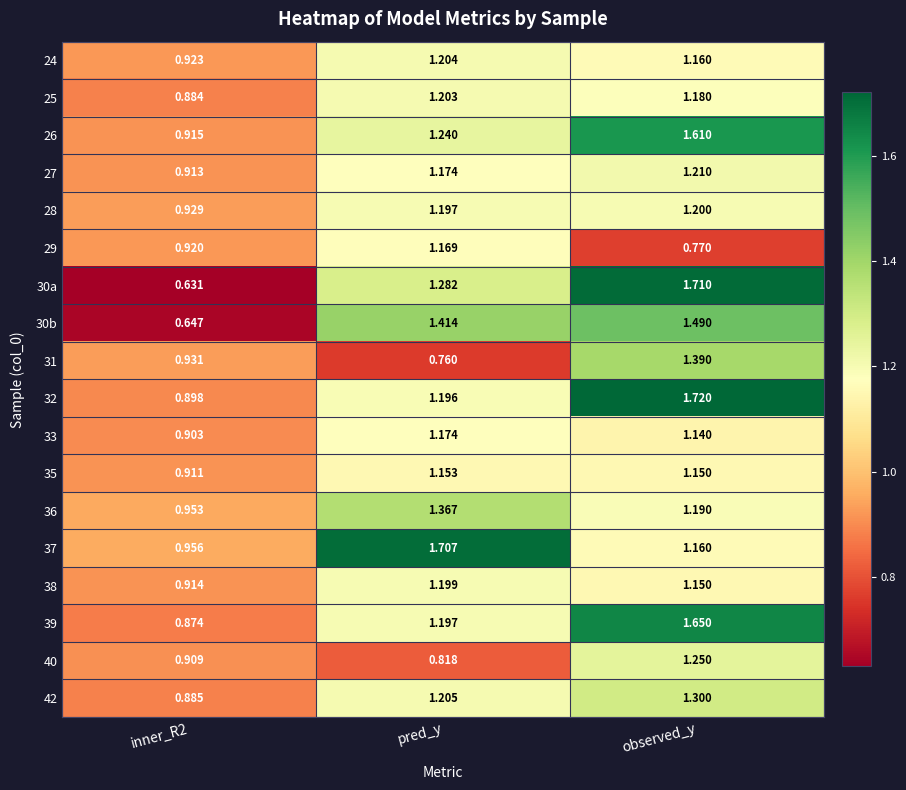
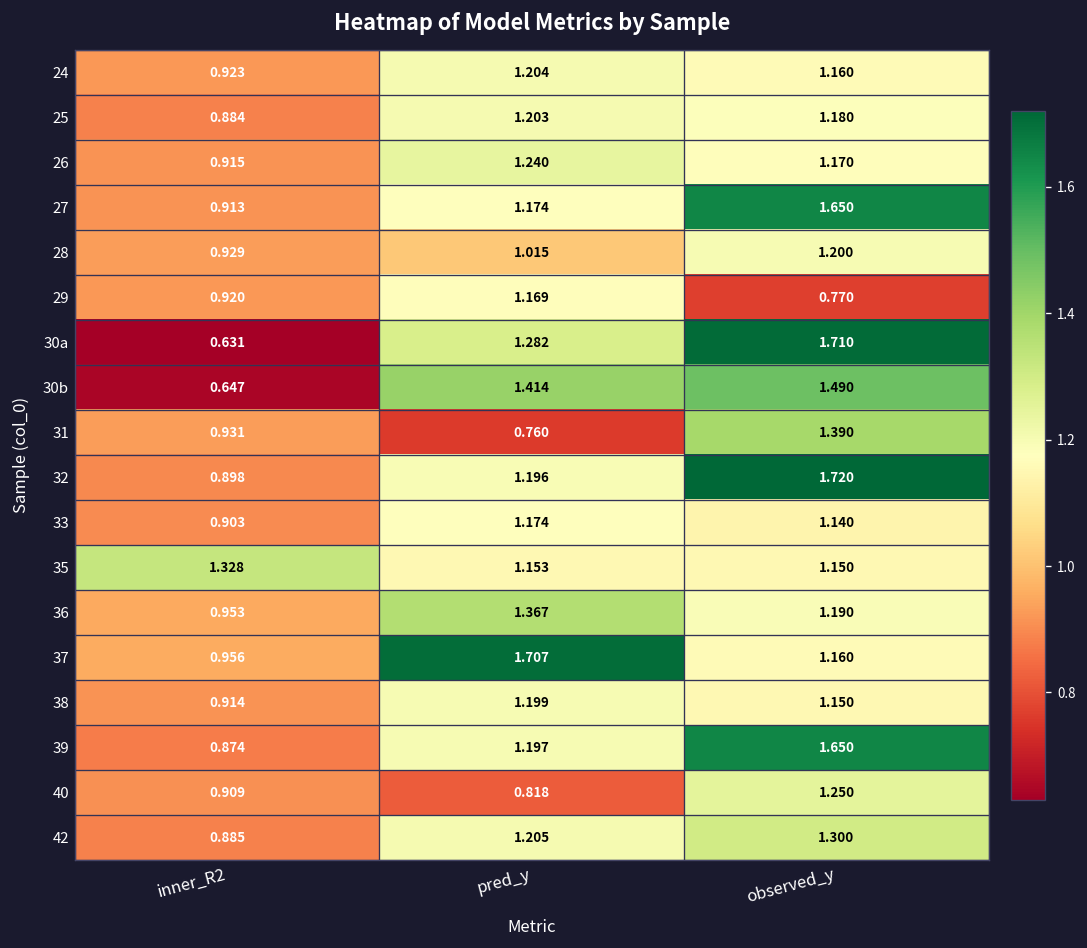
  {
    "24": {
      "inner_R2": 0.923,
      "pred_y": 1.204,
      "observed_y": 1.160
    },
    "25": {
      "inner_R2": 0.884,
      "pred_y": 1.203,
      "observed_y": 1.180
    },
    "26": {
      "inner_R2": 0.915,
      "pred_y": 1.240,
-     "observed_y": 1.610
+     "observed_y": 1.170
    },
    "27": {
      "inner_R2": 0.913,
      "pred_y": 1.174,
-     "observed_y": 1.210
+     "observed_y": 1.650
    },
    "28": {
      "inner_R2": 0.929,
-     "pred_y": 1.197,
+     "pred_y": 1.015,
      "observed_y": 1.200
    },
    "29": {
      "inner_R2": 0.920,
      "pred_y": 1.169,
      "observed_y": 0.770
    },
    "30a": {
      "inner_R2": 0.631,
      "pred_y": 1.282,
      "observed_y": 1.710
    },
    "30b": {
      "inner_R2": 0.647,
      "pred_y": 1.414,
      "observed_y": 1.490
    },
    "31": {
      "inner_R2": 0.931,
      "pred_y": 0.760,
      "observed_y": 1.390
    },
    "32": {
      "inner_R2": 0.898,
      "pred_y": 1.196,
      "observed_y": 1.720
    },
    "33": {
      "inner_R2": 0.903,
      "pred_y": 1.174,
      "observed_y": 1.140
    },
    "35": {
-     "inner_R2": 0.911,
+     "inner_R2": 1.328,
      "pred_y": 1.153,
      "observed_y": 1.150
    },
    "36": {
      "inner_R2": 0.953,
      "pred_y": 1.367,
      "observed_y": 1.190
    },
    "37": {
      "inner_R2": 0.956,
      "pred_y": 1.707,
      "observed_y": 1.160
    },
    "38": {
      "inner_R2": 0.914,
      "pred_y": 1.199,
      "observed_y": 1.150
    },
    "39": {
      "inner_R2": 0.874,
      "pred_y": 1.197,
      "observed_y": 1.650
    },
    "40": {
      "inner_R2": 0.909,
      "pred_y": 0.818,
      "observed_y": 1.250
    },
    "42": {
      "inner_R2": 0.885,
      "pred_y": 1.205,
      "observed_y": 1.300
    }
  }
